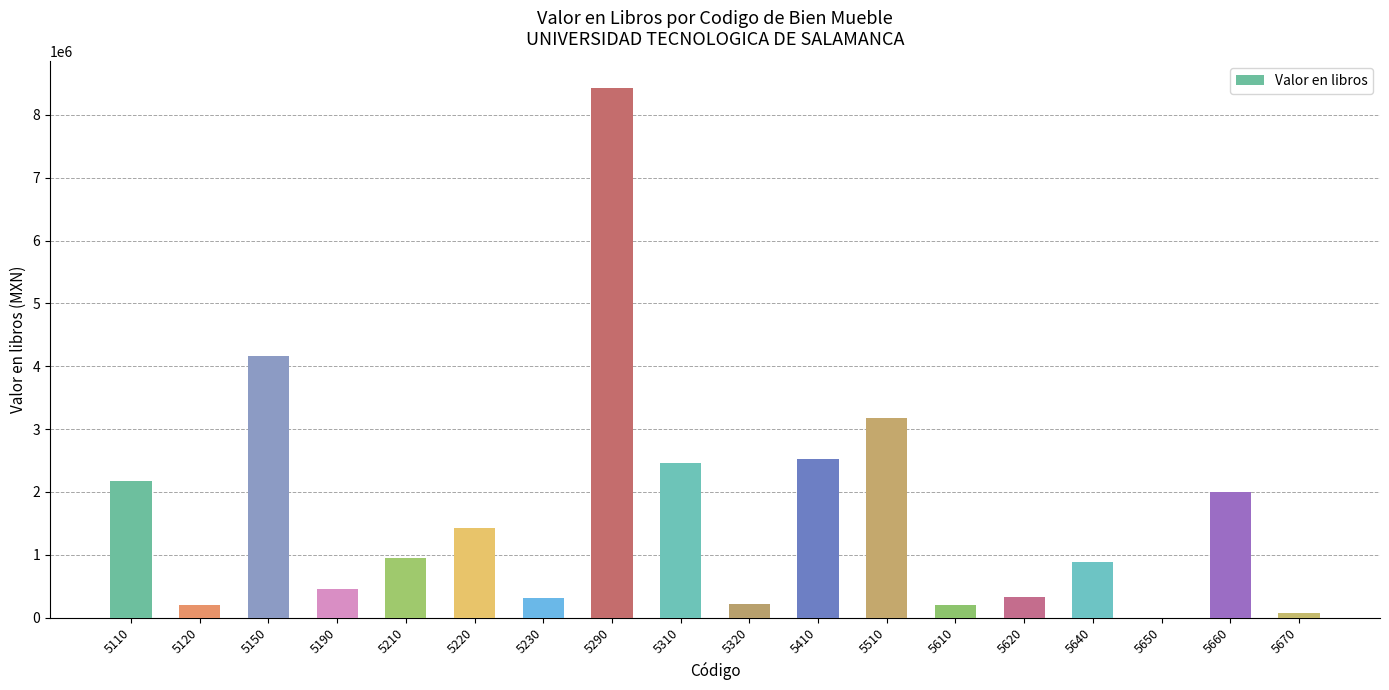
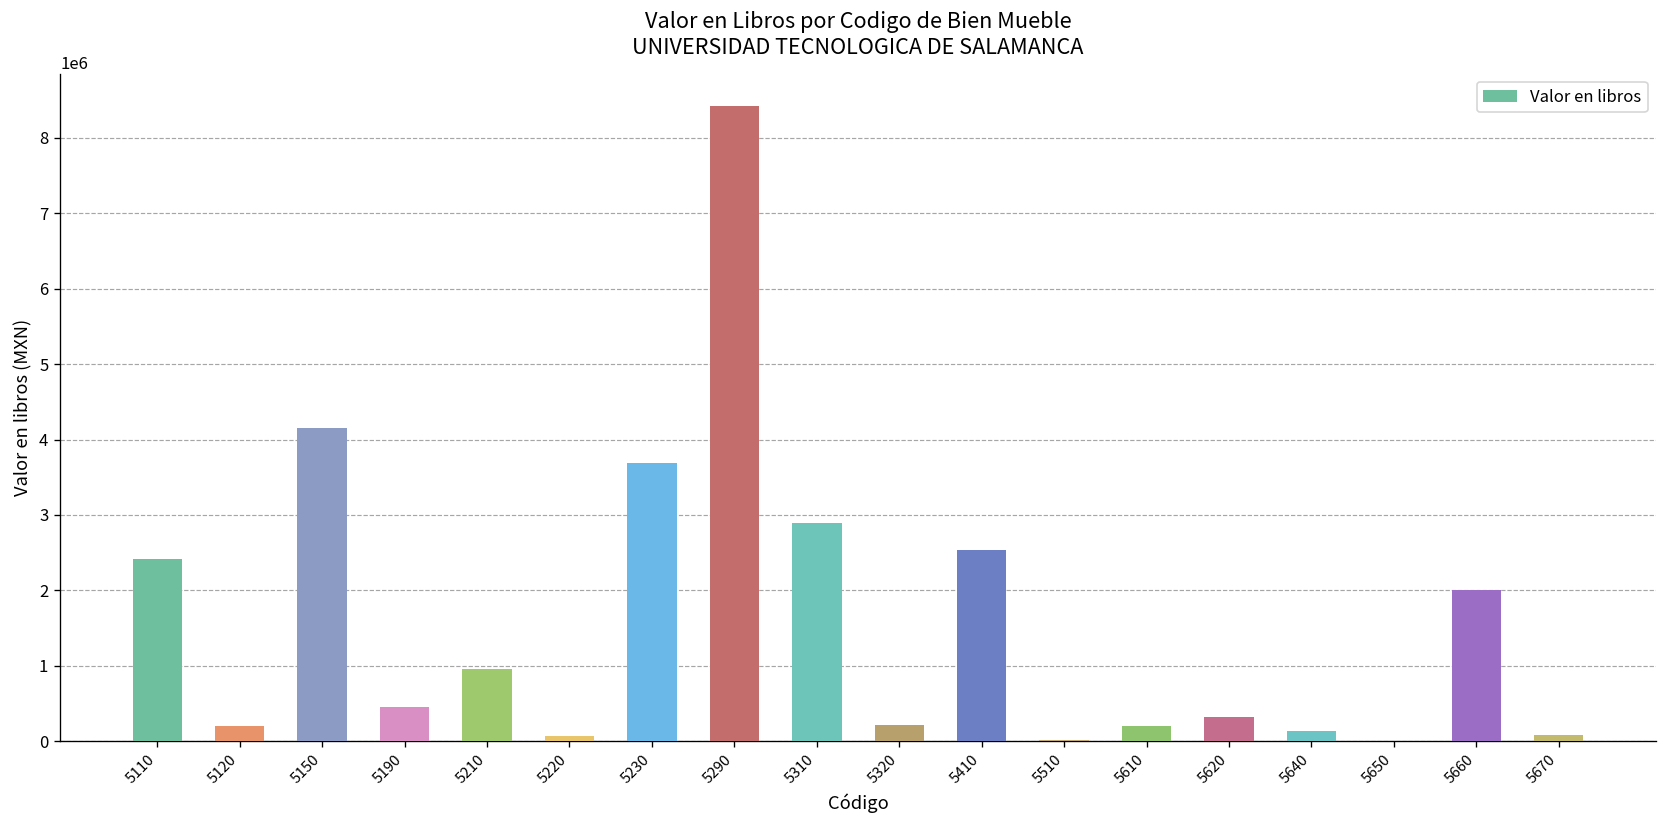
  {
-   "5110": 2200000,
+   "5110": 2400000,
    "5120": 200000,
    "5150": 4200000,
    "5190": 500000,
    "5210": 1000000,
-   "5220": 1400000,
-   "5230": 300000,
+   "5220": 100000,
+   "5230": 3700000,
    "5290": 8400000,
-   "5310": 2500000,
+   "5310": 2900000,
    "5320": 200000,
    "5410": 2500000,
-   "5510": 3200000,
+   "5510": 0,
    "5610": 200000,
    "5620": 300000,
-   "5640": 900000,
+   "5640": 100000,
    "5650": 0,
    "5660": 2000000,
    "5670": 100000
  }
